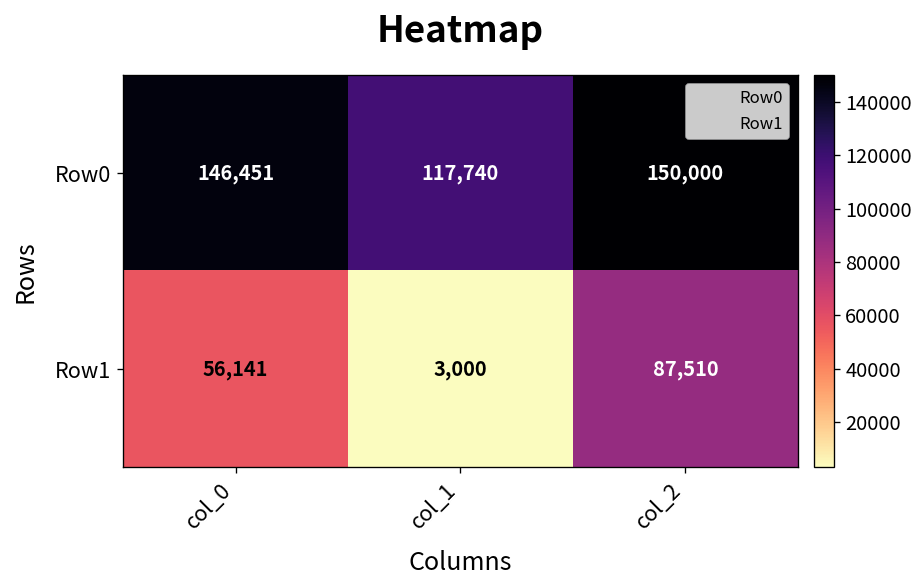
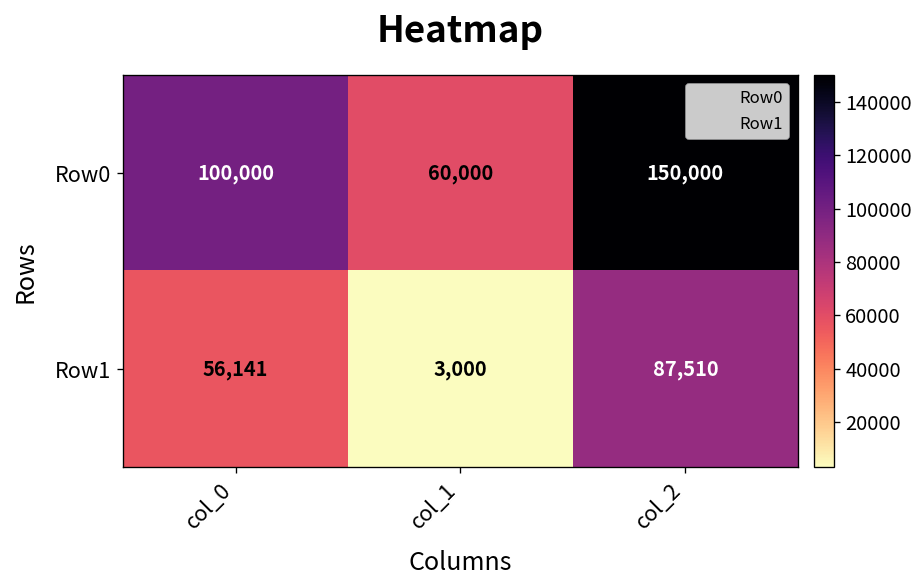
  {
    "Row0": {
-     "col_0": "146,451",
-     "col_1": "117,740",
+     "col_0": "100,000",
+     "col_1": "60,000",
      "col_2": "150,000"
    },
    "Row1": {
      "col_0": "56,141",
      "col_1": "3,000",
      "col_2": "87,510"
    }
  }
